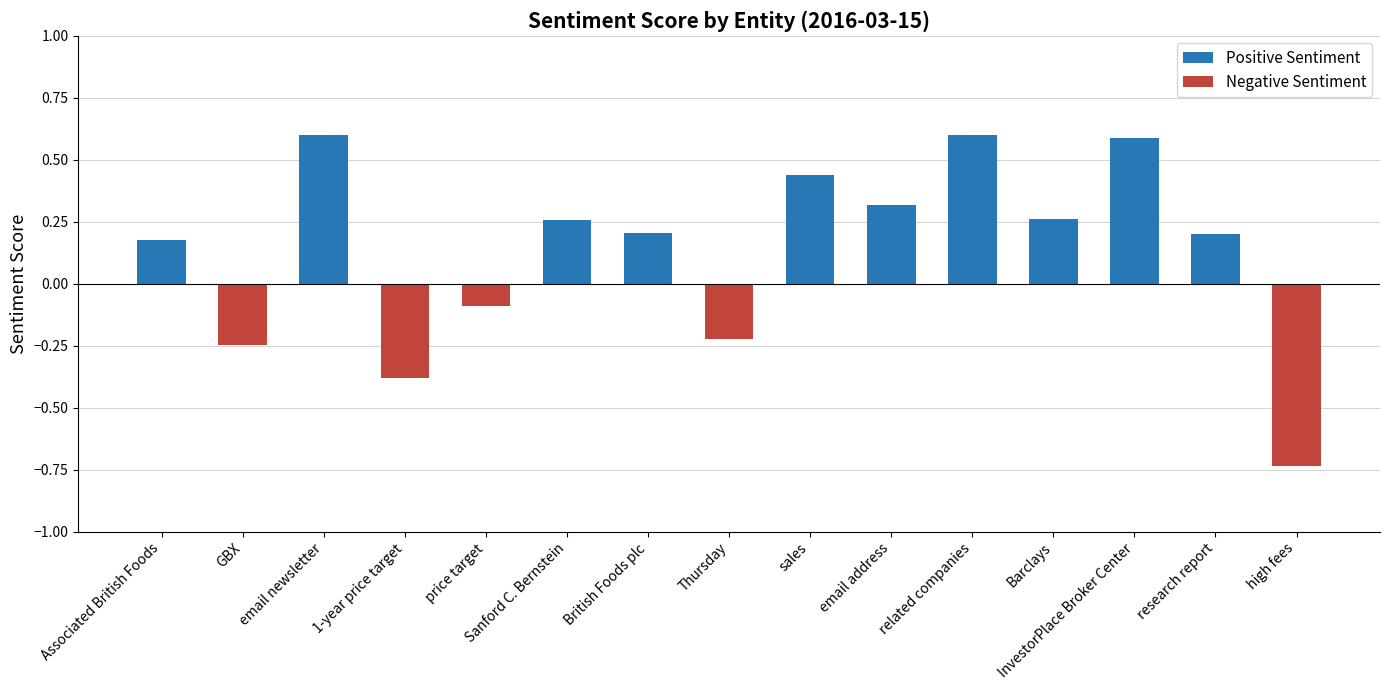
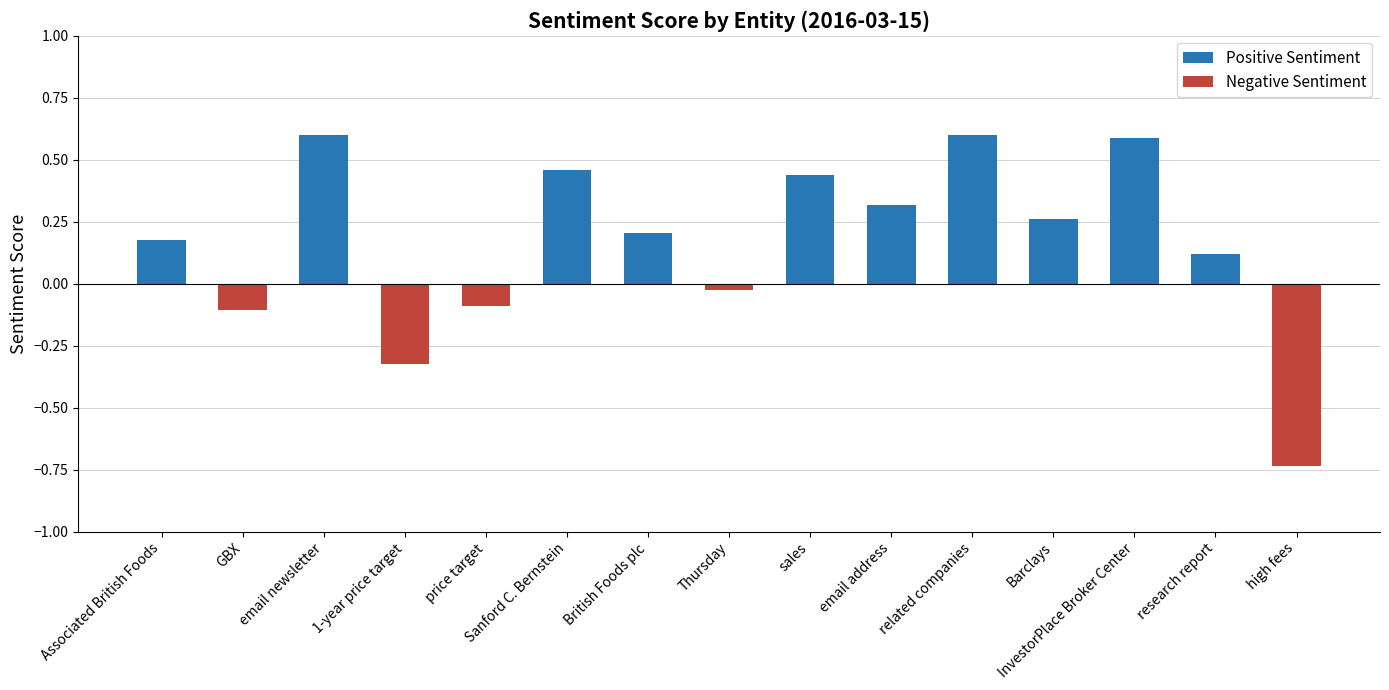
  {
    "Positive Sentiment": {
      "Associated British Foods": 0.18,
      "GBX": 0.00,
      "email newsletter": 0.60,
      "1-year price target": 0.00,
      "price target": 0.00,
-     "Sanford C. Bernstein": 0.26,
+     "Sanford C. Bernstein": 0.46,
      "British Foods plc": 0.20,
      "Thursday": 0.00,
      "sales": 0.44,
      "email address": 0.32,
      "related companies": 0.60,
      "Barclays": 0.26,
      "InvestorPlace Broker Center": 0.59,
-     "research report": 0.20,
+     "research report": 0.12,
      "high fees": 0.00
    },
    "Negative Sentiment": {
      "Associated British Foods": 0.00,
-     "GBX": -0.25,
+     "GBX": -0.11,
      "email newsletter": 0.00,
-     "1-year price target": -0.38,
+     "1-year price target": -0.32,
      "price target": -0.09,
      "Sanford C. Bernstein": 0.00,
      "British Foods plc": 0.00,
-     "Thursday": -0.22,
+     "Thursday": -0.02,
      "sales": 0.00,
      "email address": 0.00,
      "related companies": 0.00,
      "Barclays": 0.00,
      "InvestorPlace Broker Center": 0.00,
      "research report": 0.00,
      "high fees": -0.74
    }
  }
